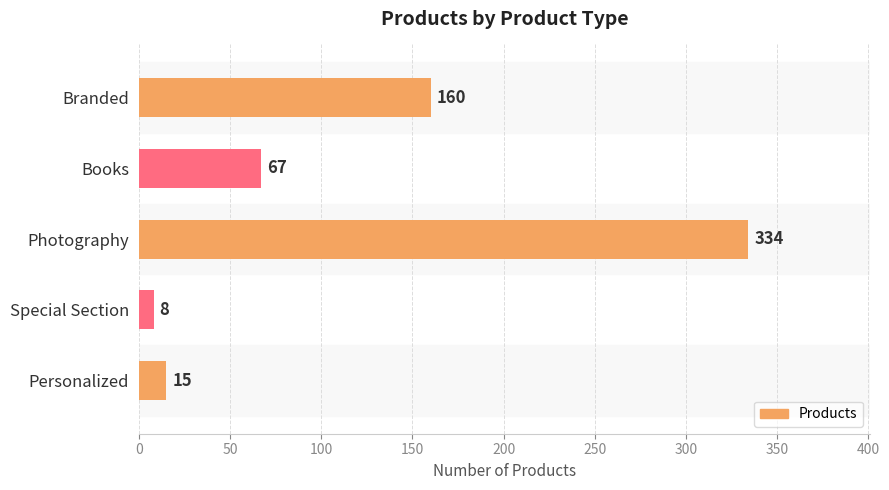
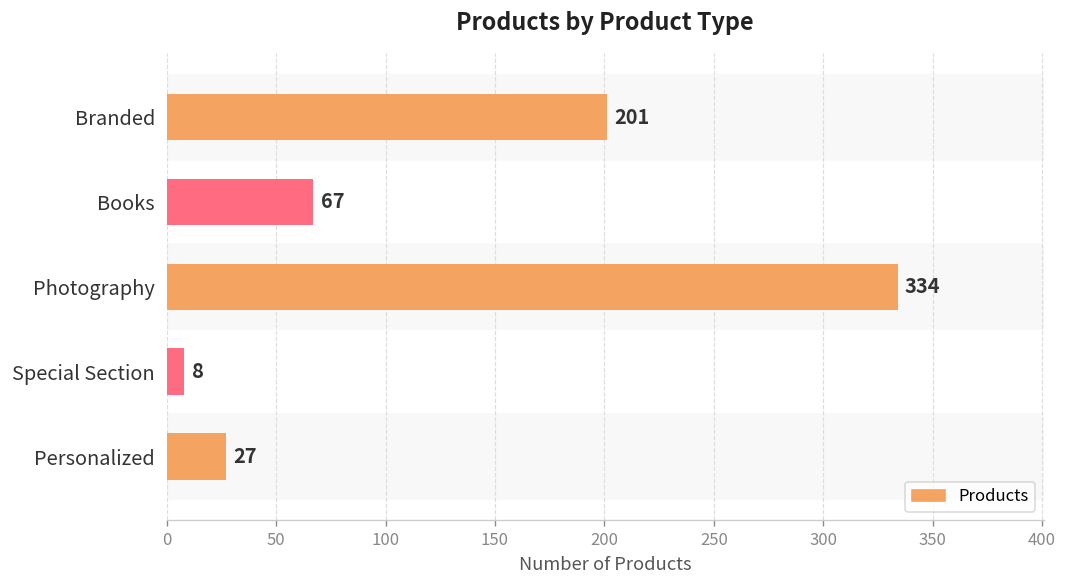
  {
-   "Branded": 160,
+   "Branded": 201,
    "Books": 67,
    "Photography": 334,
    "Special Section": 8,
-   "Personalized": 15
+   "Personalized": 27
  }
